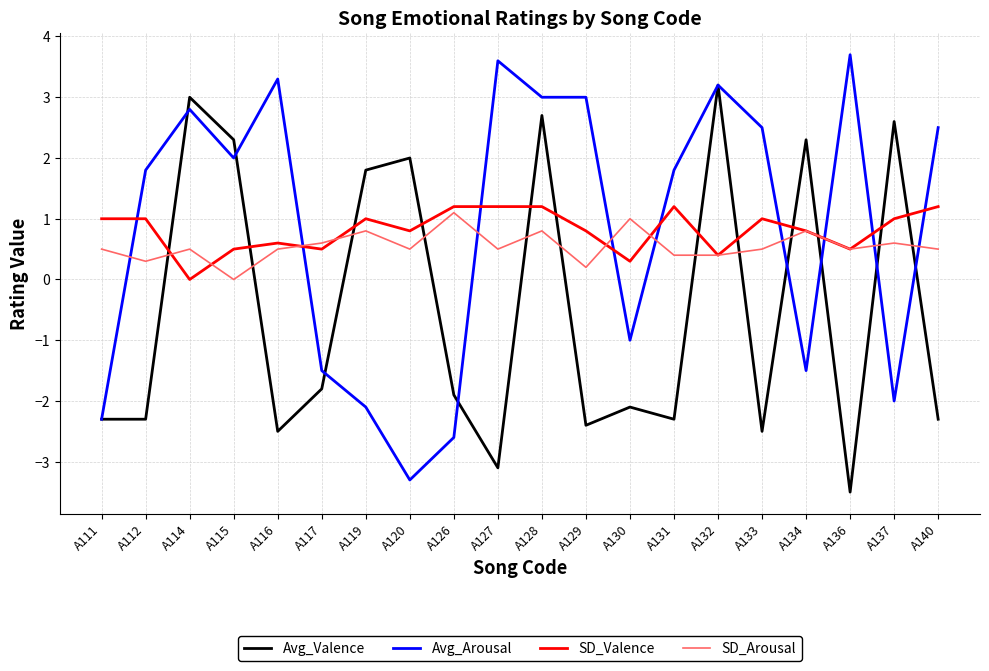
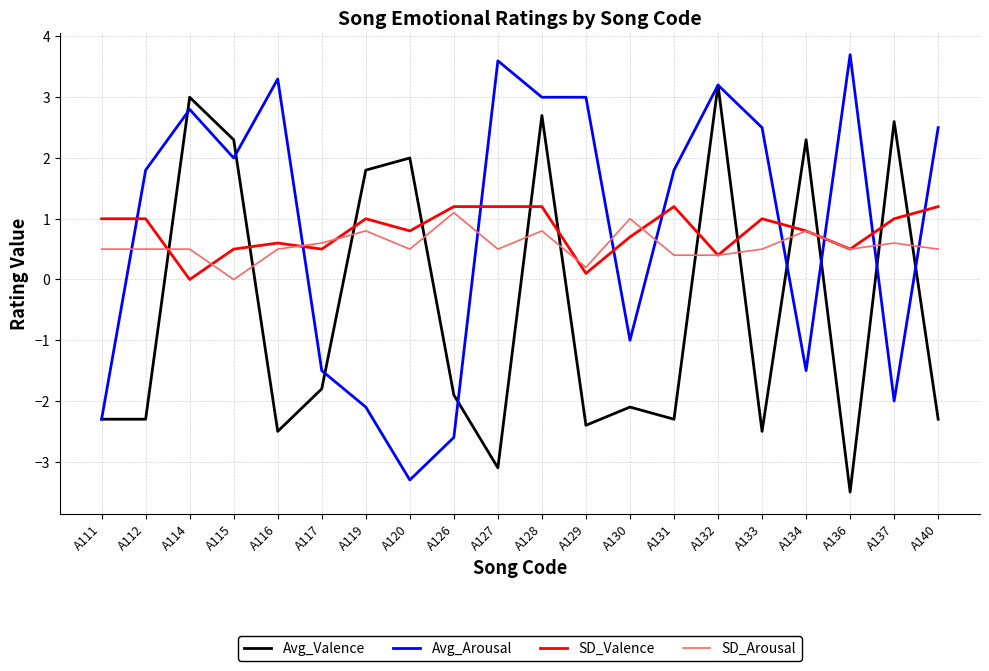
  {
    "Avg_Valence": {
      "A112": -2.3,
      "A114": 3.0,
      "A115": 2.3,
      "A116": -2.5,
      "A117": -1.8,
      "A119": 1.8,
      "A120": 2.0,
      "A126": -1.9,
      "A127": -3.1,
      "A128": 2.7,
      "A129": -2.4,
      "A130": -2.1,
      "A131": -2.3,
      "A133": -2.5,
      "A134": 2.3,
      "A136": -3.5,
      "A137": 2.6,
      "A140": -2.3
    },
    "Avg_Arousal": {
      "A112": 1.8,
      "A114": 2.8,
      "A115": 2.0,
      "A116": 3.3,
      "A117": -1.5,
      "A119": -2.1,
      "A120": -3.3,
      "A126": -2.6,
      "A127": 3.6,
      "A128": 3.0,
      "A129": 3.0,
      "A130": -1.0,
      "A131": 1.8,
      "A133": 2.5,
      "A134": -1.5,
      "A136": 3.7,
      "A137": -2.0,
      "A140": 2.5
    },
    "SD_Valence": {
      "A111": 1.0,
      "A112": 1.0,
      "A114": 0.0,
      "A115": 0.5,
      "A116": 0.6,
      "A117": 0.5,
      "A119": 1.0,
      "A120": 0.8,
      "A126": 1.2,
      "A127": 1.2,
      "A128": 1.2,
-     "A129": 0.8,
-     "A130": 0.3,
+     "A129": 0.1,
+     "A130": 0.7,
      "A131": 1.2,
      "A133": 1.0,
      "A137": 1.0,
      "A140": 1.2
    },
    "SD_Arousal": {
      "A111": 0.5,
-     "A112": 0.3,
+     "A112": 0.5,
      "A114": 0.5,
      "A115": 0.0,
      "A116": 0.5,
      "A117": 0.6,
      "A119": 0.8,
      "A120": 0.5,
      "A126": 1.1,
      "A127": 0.5,
      "A128": 0.8,
      "A129": 0.2,
      "A130": 1.0,
      "A131": 0.4,
      "A133": 0.5,
      "A137": 0.6,
      "A140": 0.5
    }
  }
